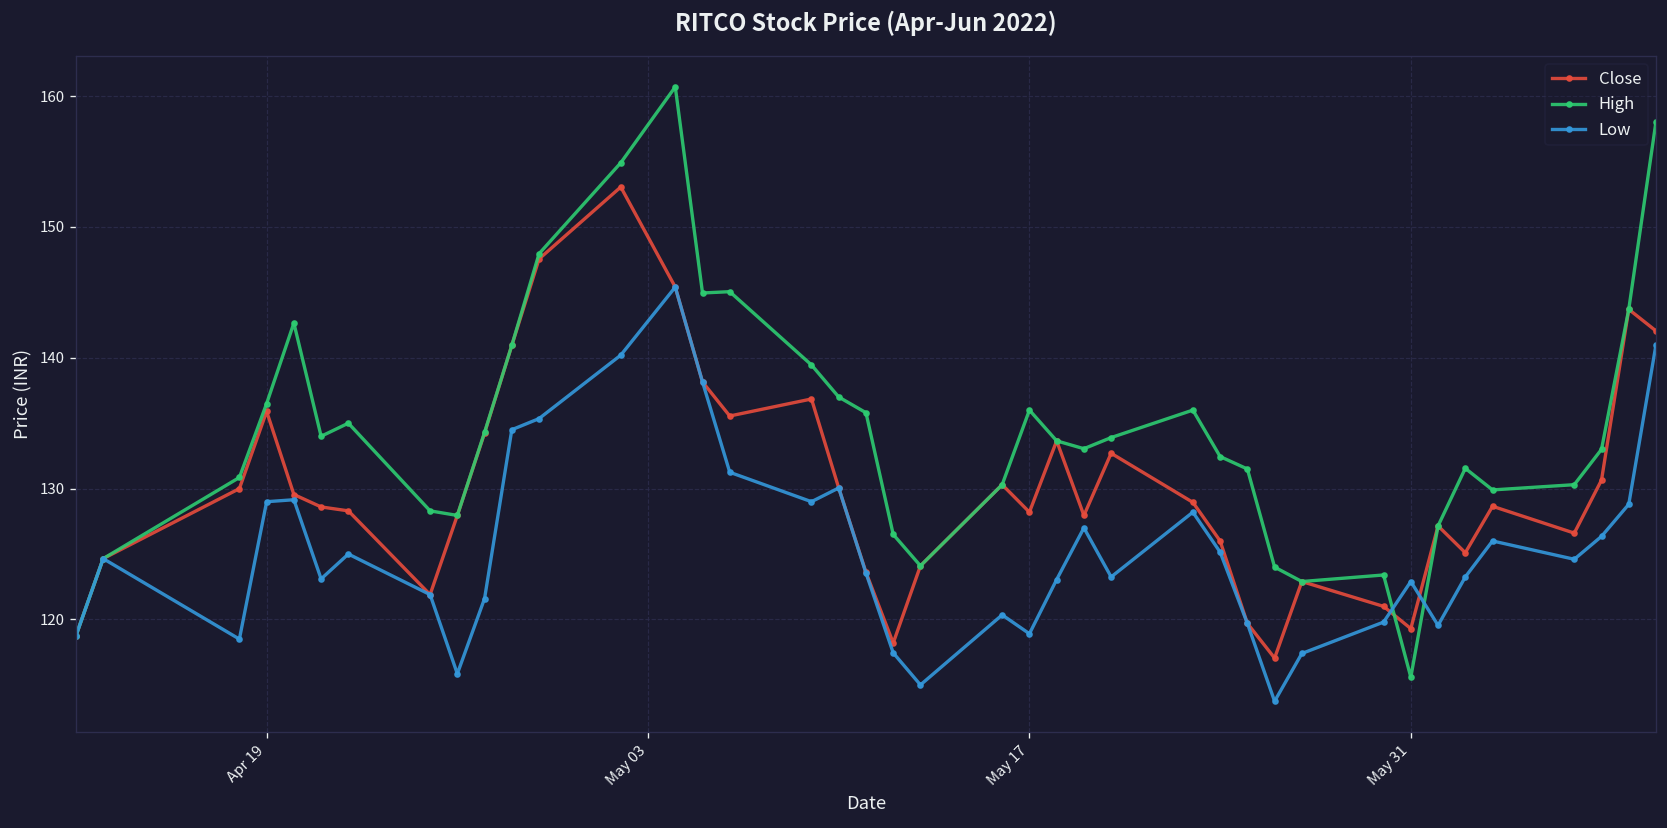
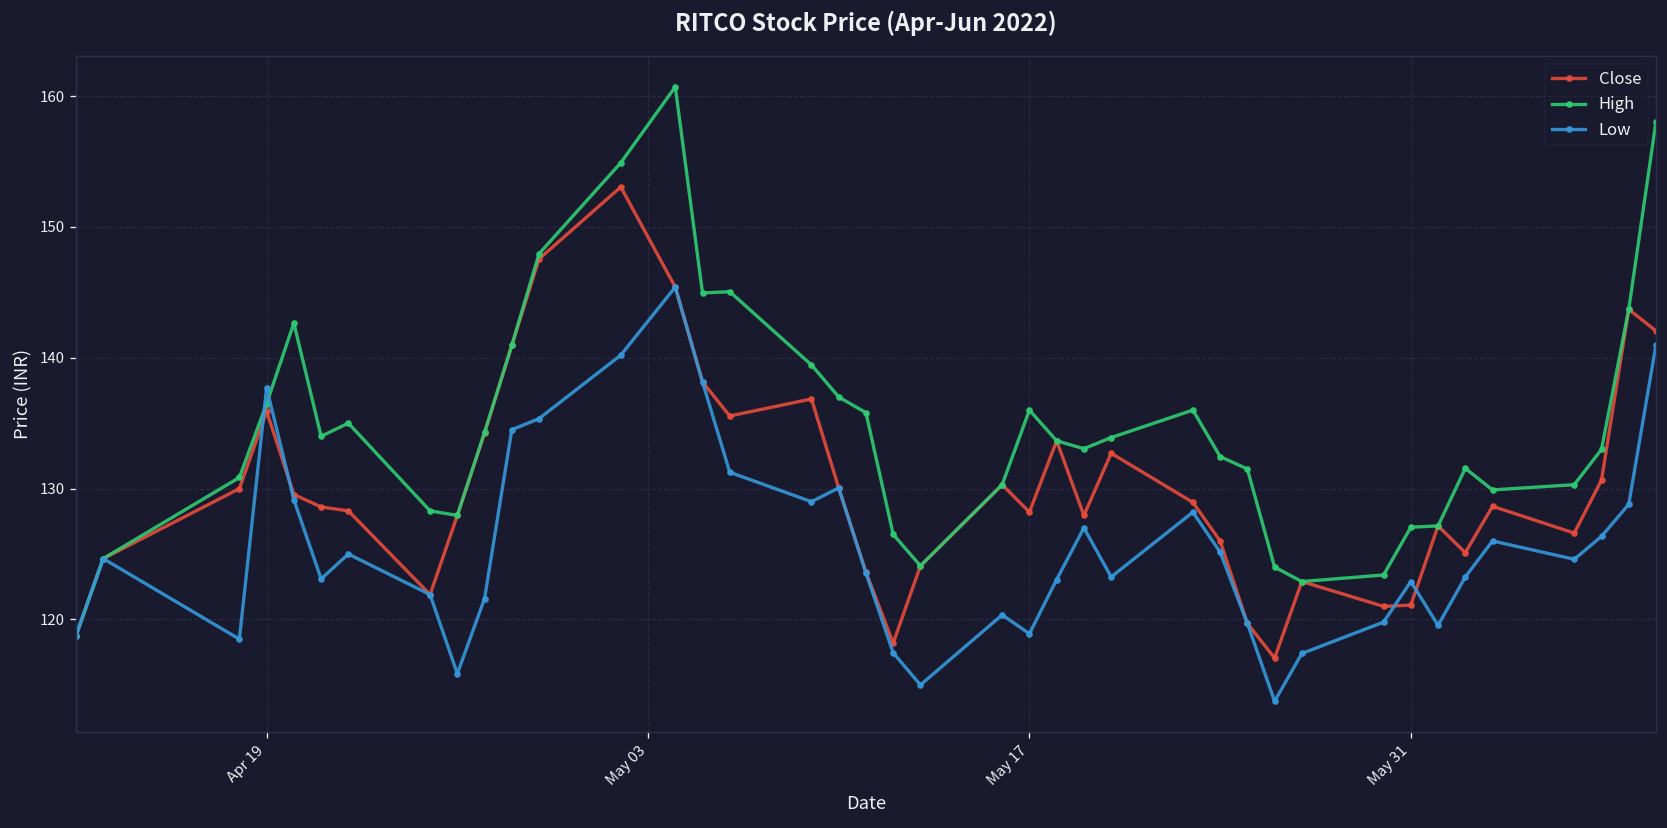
  {
    "Close": {
      "Apr 19": 135.9,
      "May 17": 128.2,
-     "May 31": 119.3
+     "May 31": 121.1
    },
    "High": {
      "Apr 19": 136.5,
      "May 17": 136.0,
-     "May 31": 115.6
+     "May 31": 127.1
    },
    "Low": {
-     "Apr 19": 129.0,
+     "Apr 19": 137.7,
      "May 17": 118.9,
      "May 31": 122.9
    }
  }
